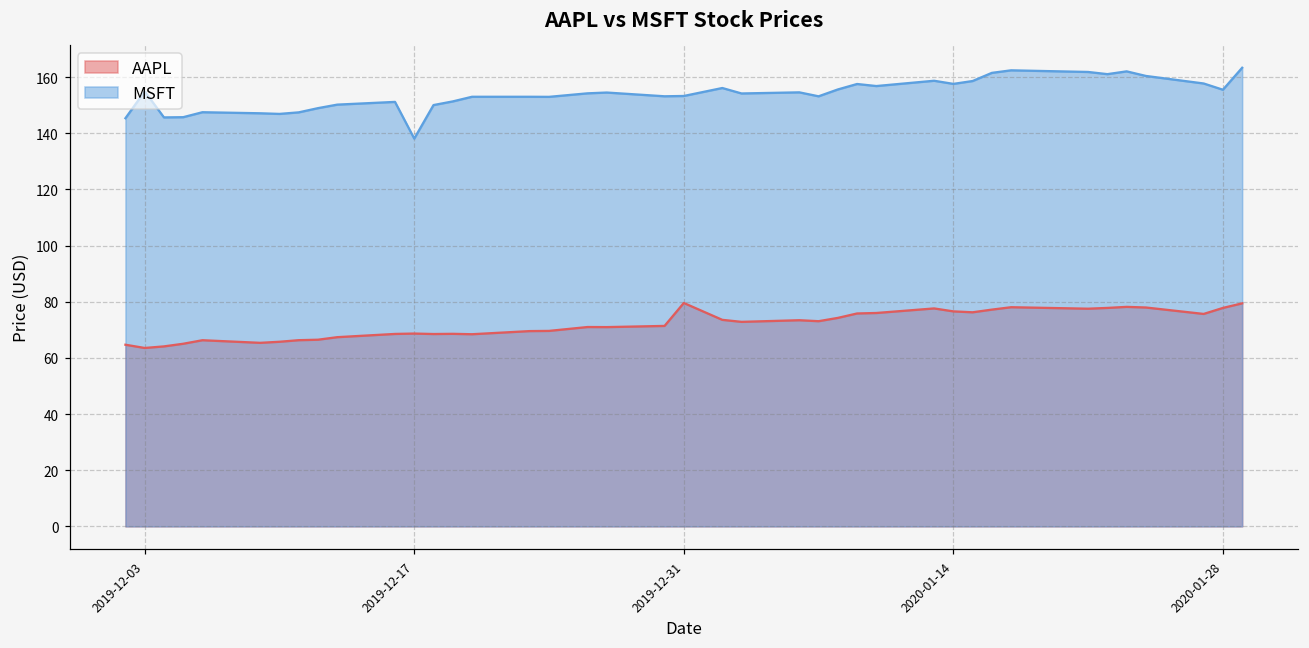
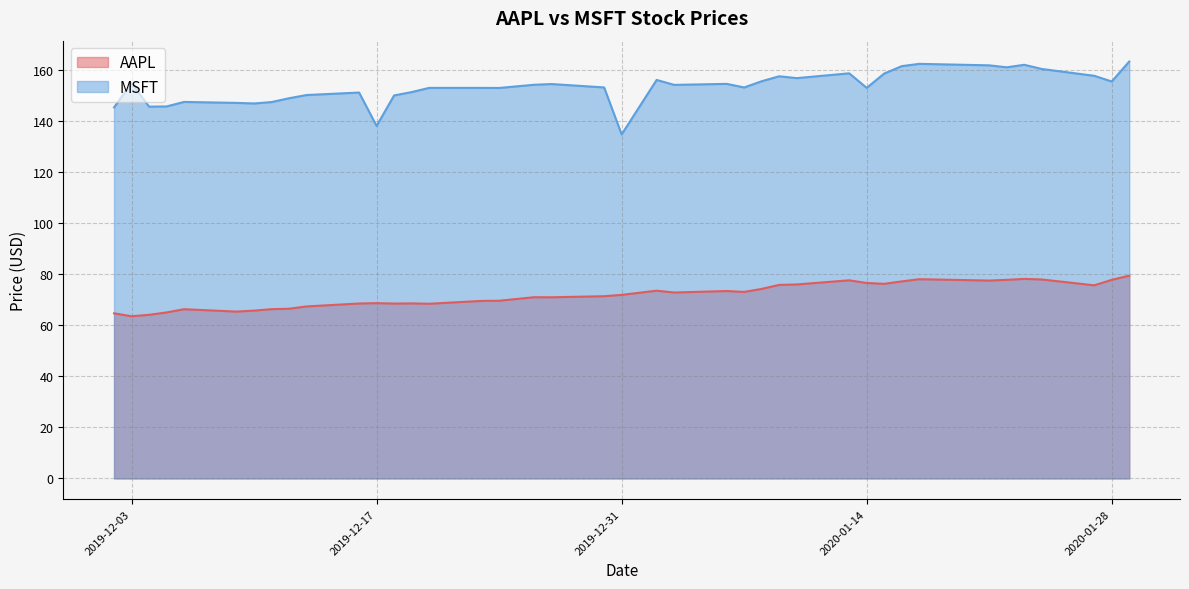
  {
    "AAPL": {
      "2019-12-03": 64,
      "2019-12-17": 69,
-     "2019-12-31": 80,
+     "2019-12-31": 72,
      "2020-01-14": 77,
      "2020-01-28": 78
    },
    "MSFT": {
      "2019-12-17": 138,
-     "2019-12-31": 153,
-     "2020-01-14": 158,
+     "2019-12-31": 135,
+     "2020-01-14": 153,
      "2020-01-28": 156
    }
  }
